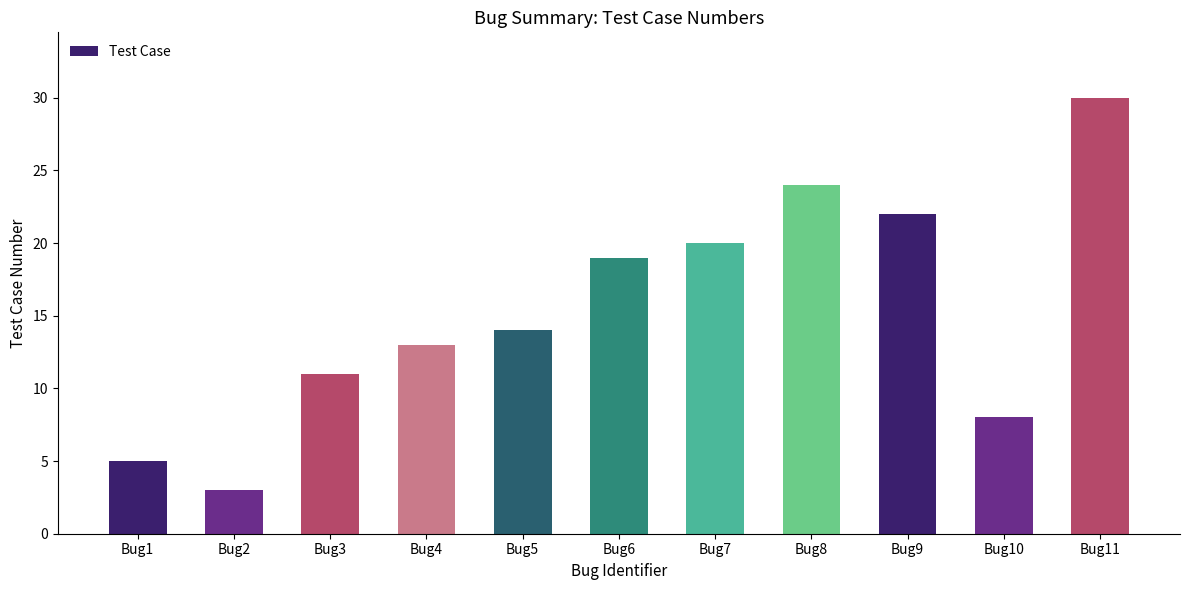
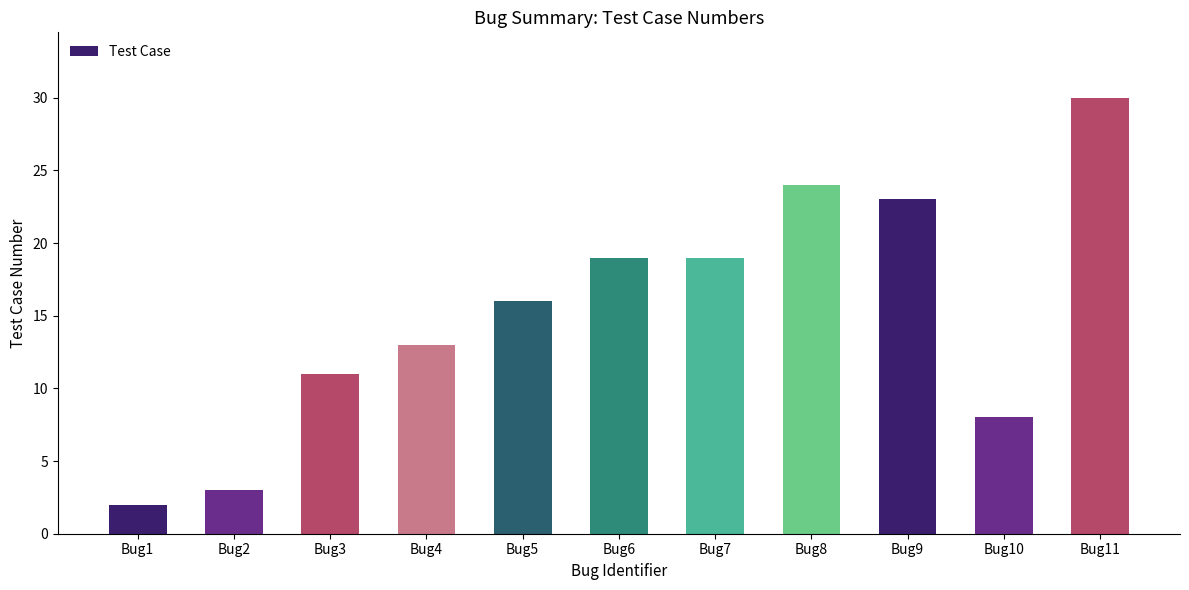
  {
-   "Bug1": 5,
+   "Bug1": 2,
    "Bug2": 3,
    "Bug3": 11,
    "Bug4": 13,
-   "Bug5": 14,
+   "Bug5": 16,
    "Bug6": 19,
-   "Bug7": 20,
+   "Bug7": 19,
    "Bug8": 24,
-   "Bug9": 22,
+   "Bug9": 23,
    "Bug10": 8,
    "Bug11": 30
  }
